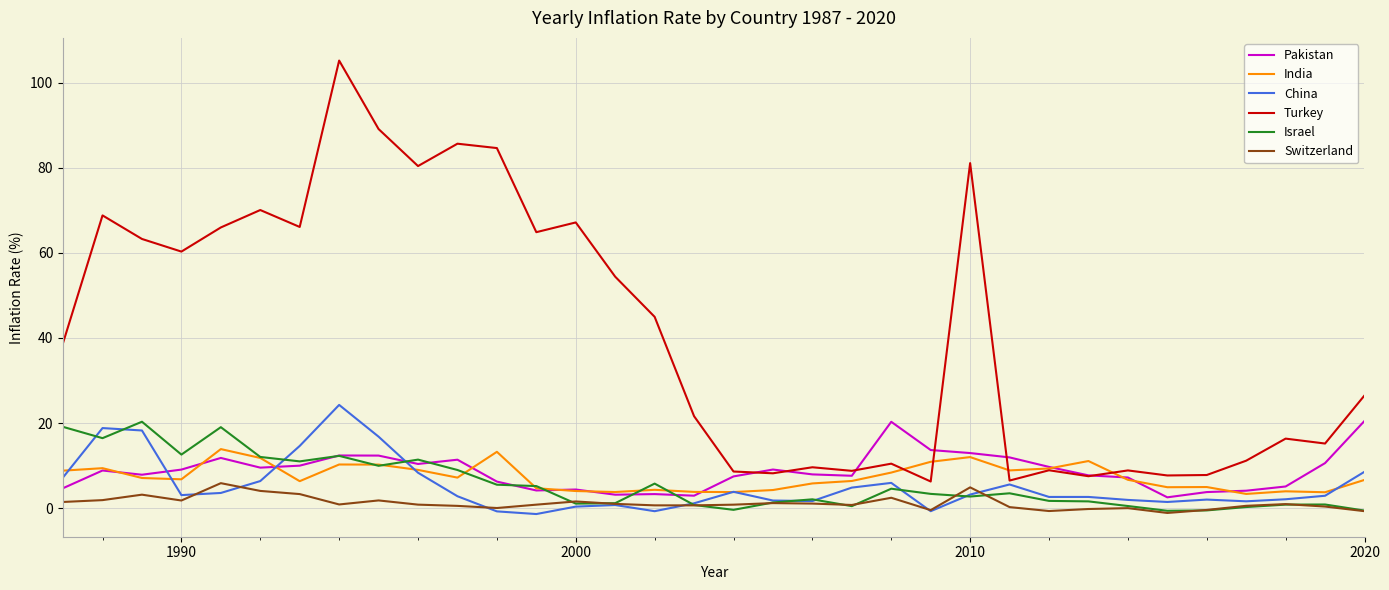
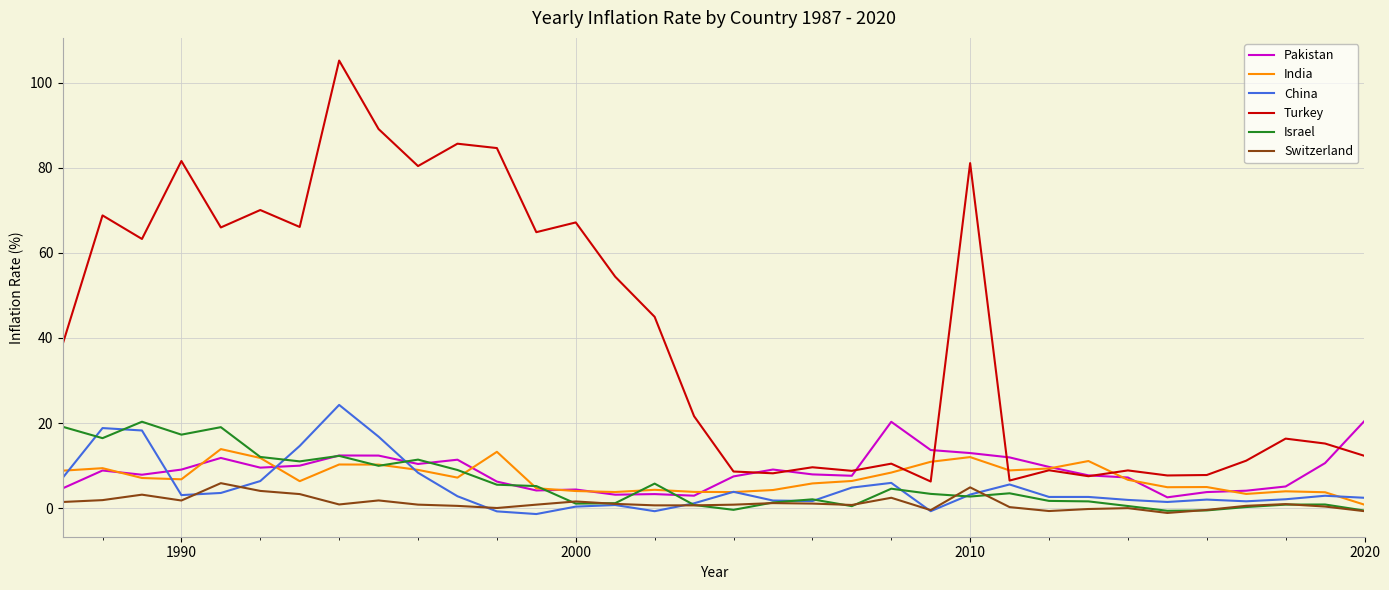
  {
    "Pakistan": {
      "1990": 9,
      "2010": 13,
      "2020": 20
    },
    "India": {
      "1990": 7,
      "2010": 12,
-     "2020": 7
+     "2020": 1
    },
    "China": {
      "1990": 3,
      "2000": 0,
-     "2020": 9
+     "2020": 2
    },
    "Turkey": {
-     "1990": 60,
+     "1990": 82,
      "2000": 67,
      "2010": 81,
-     "2020": 26
+     "2020": 12
    },
    "Israel": {
-     "1990": 13
+     "1990": 17
    },
    "Switzerland": {
      "1990": 2,
      "2010": 5
    }
  }
